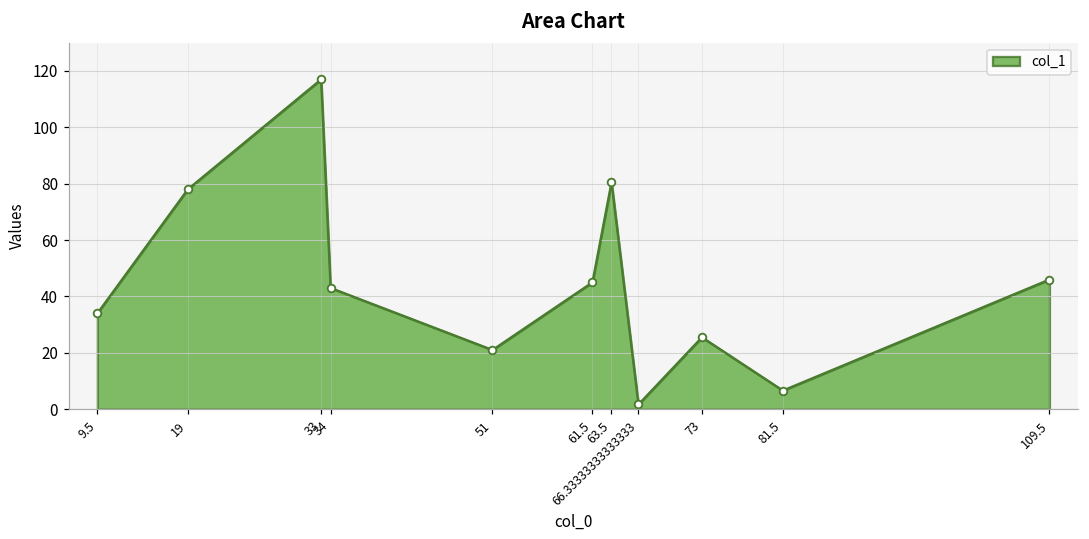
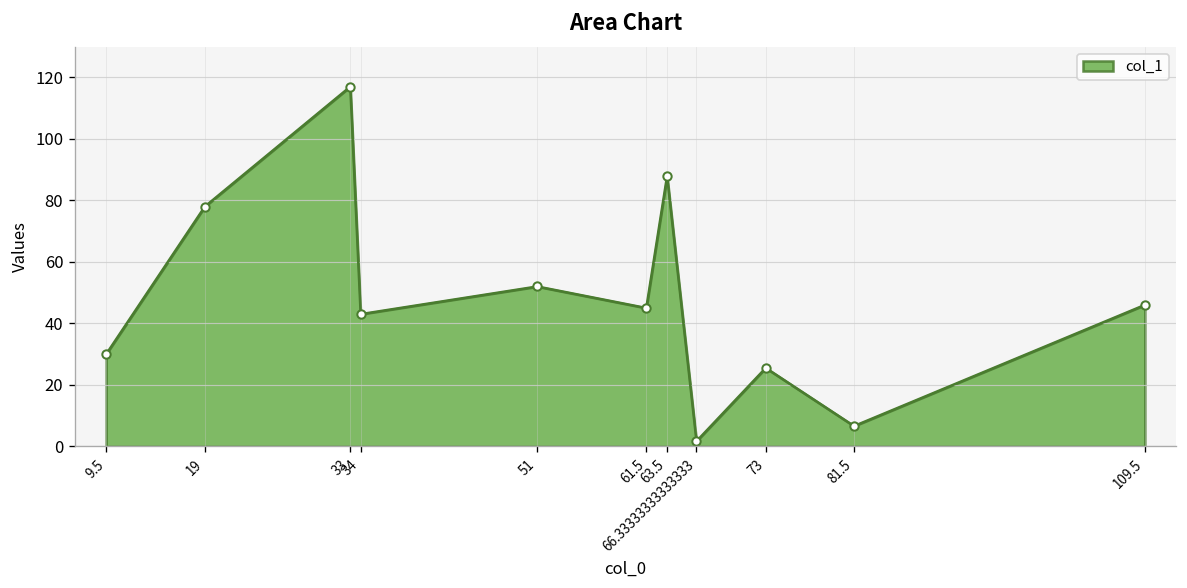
  {
-   "9.5": 34,
+   "9.5": 30,
    "19": 78,
    "33": 117,
    "34": 43,
-   "51": 21,
+   "51": 52,
    "61.5": 45,
-   "63.5": 81,
+   "63.5": 88,
    "66.33333333333333": 2,
    "73": 26,
    "81.5": 7,
    "109.5": 46
  }
